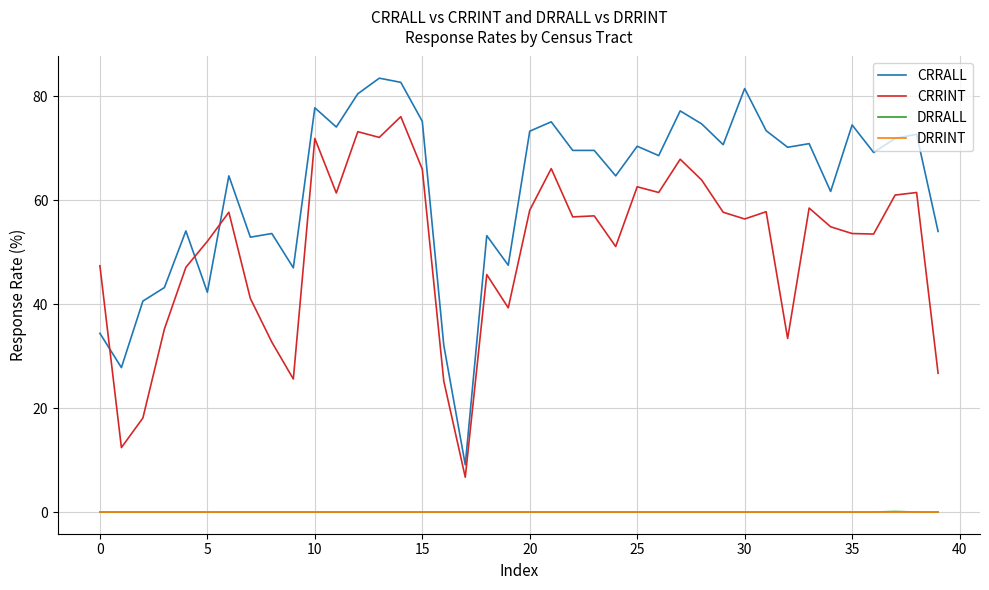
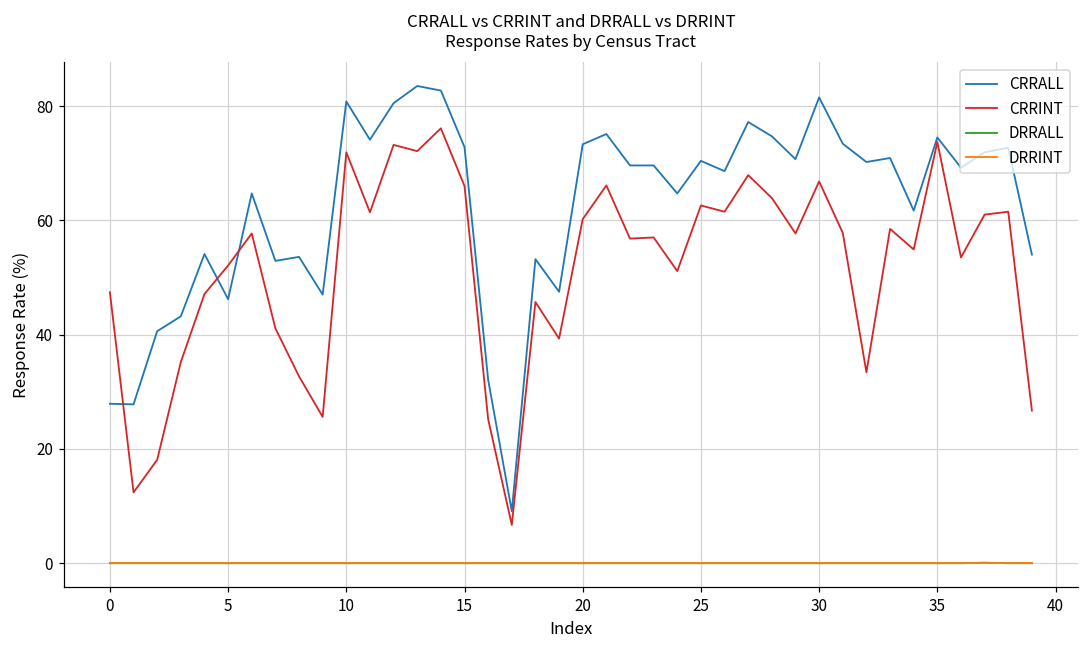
  {
    "CRRALL": {
-     "0": 34,
-     "5": 42,
-     "10": 78,
-     "15": 75,
+     "0": 28,
+     "5": 46,
+     "10": 81,
+     "15": 73,
      "20": 73,
      "25": 70,
      "30": 82,
      "35": 75
    },
    "CRRINT": {
      "0": 47,
      "5": 52,
      "10": 72,
      "15": 66,
-     "20": 58,
+     "20": 60,
      "25": 63,
-     "30": 56,
-     "35": 54
+     "30": 67,
+     "35": 74
    },
    "DRRINT": {
      "0": 0,
      "5": 0,
      "10": 0,
      "15": 0,
      "20": 0,
      "25": 0,
      "30": 0,
      "35": 0
    }
  }
